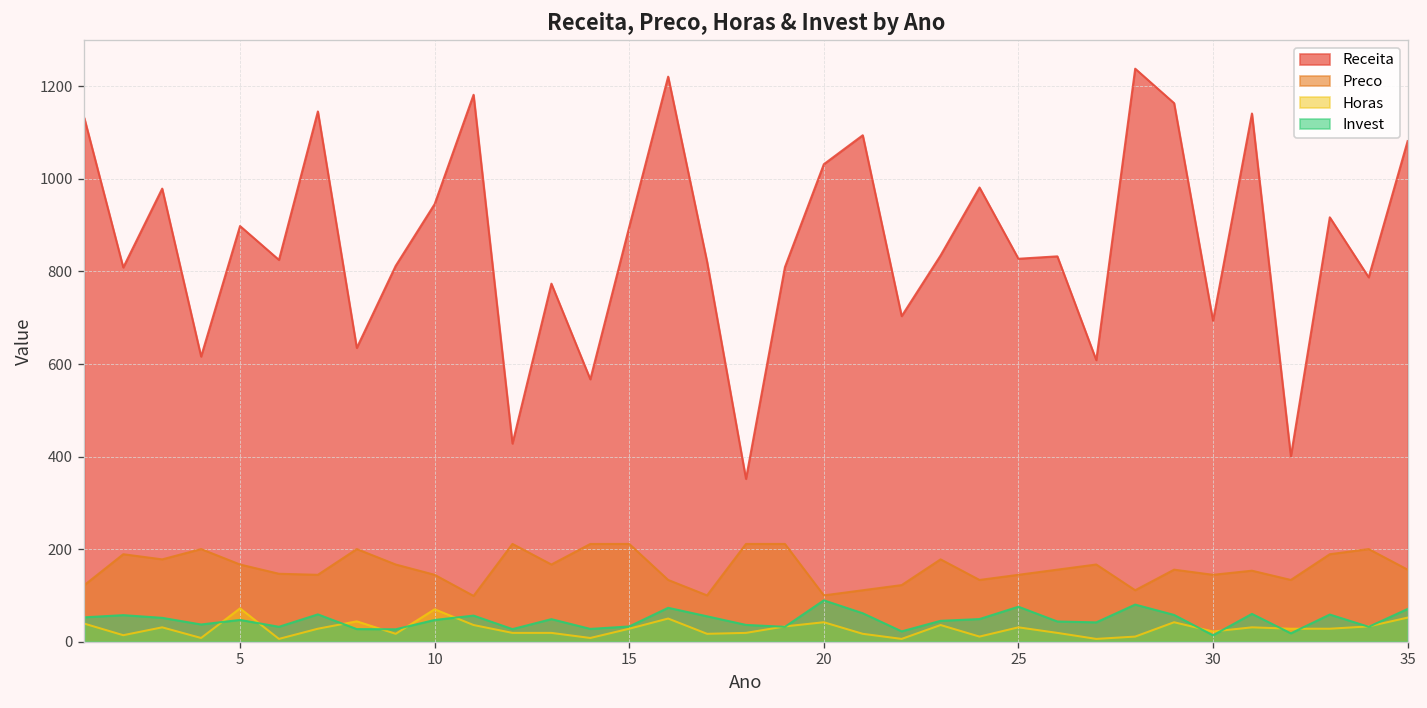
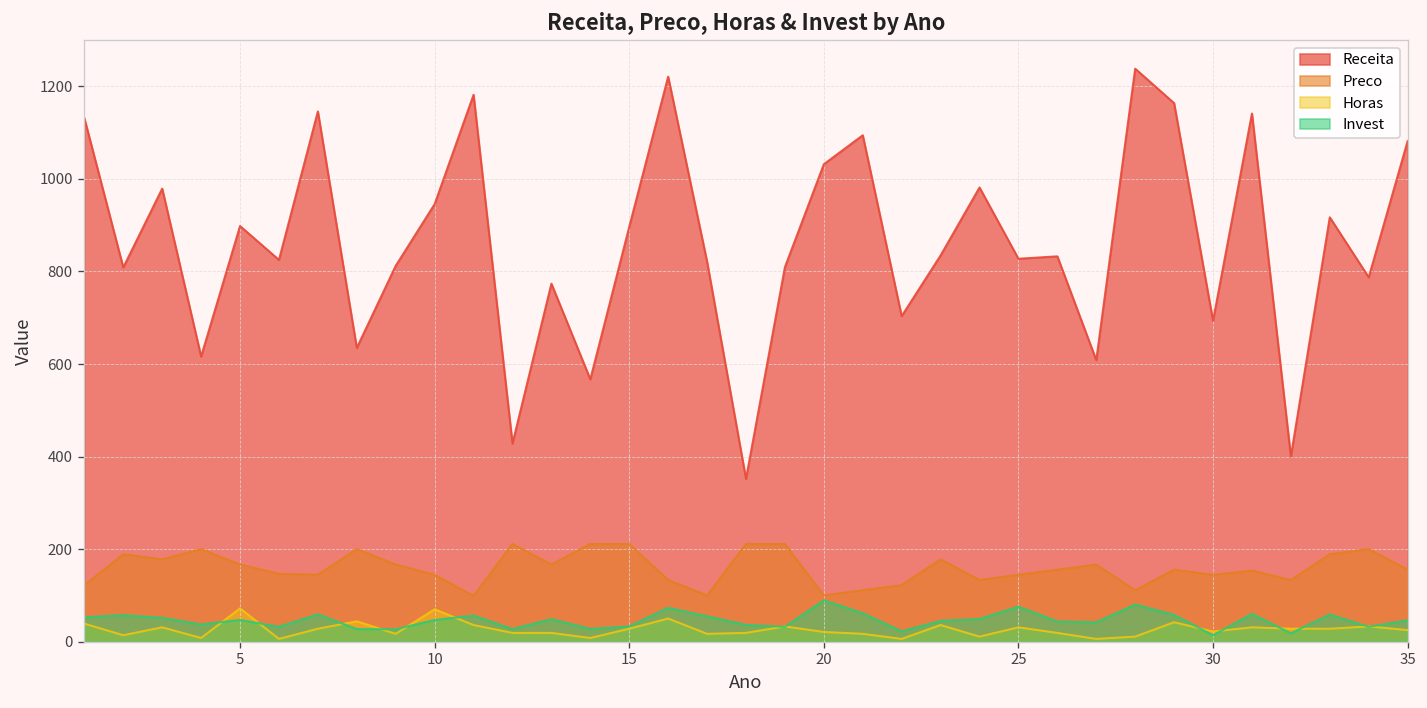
  {
    "Horas": {
      "5": 70,
      "10": 70,
-     "20": 40,
+     "20": 20,
      "25": 30,
      "30": 20,
-     "35": 50
+     "35": 30
    },
    "Invest": {
      "5": 50,
      "10": 50,
      "20": 90,
      "25": 80,
      "30": 10,
-     "35": 70
+     "35": 50
    }
  }
